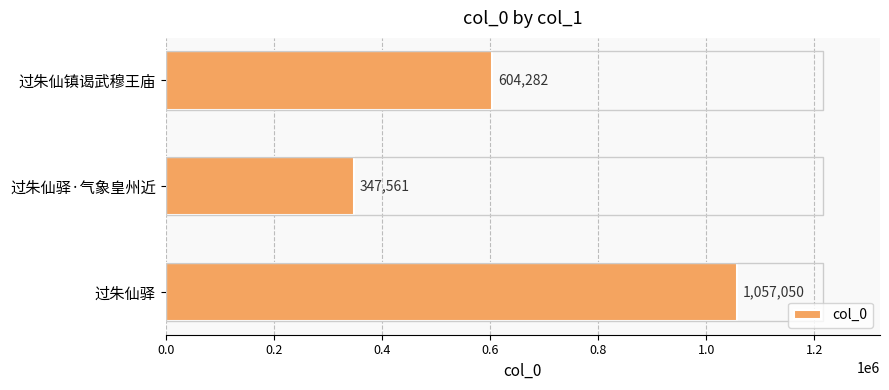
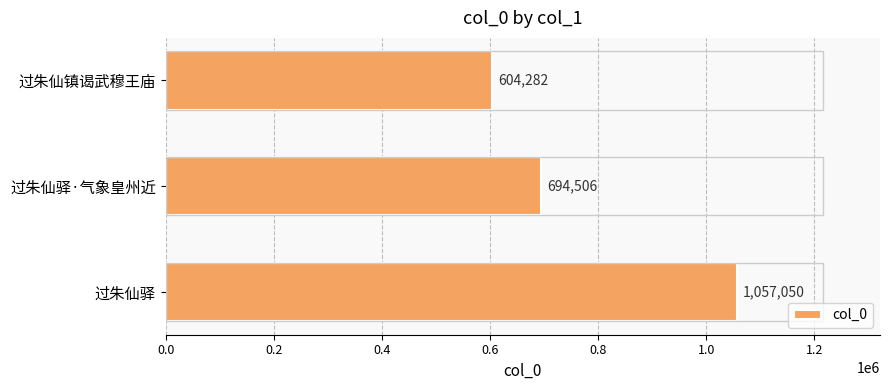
  {
    "过朱仙镇谒武穆王庙": "604,282",
-   "过朱仙驿·气象皇州近": "347,561",
+   "过朱仙驿·气象皇州近": "694,506",
    "过朱仙驿": "1,057,050"
  }
